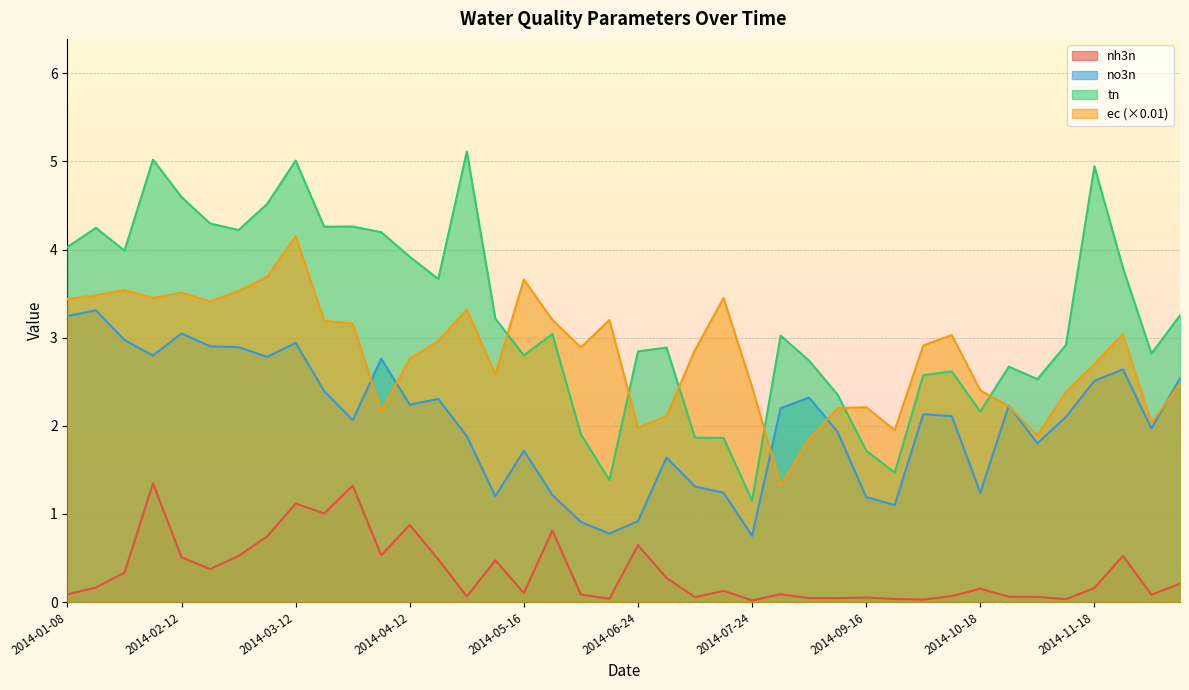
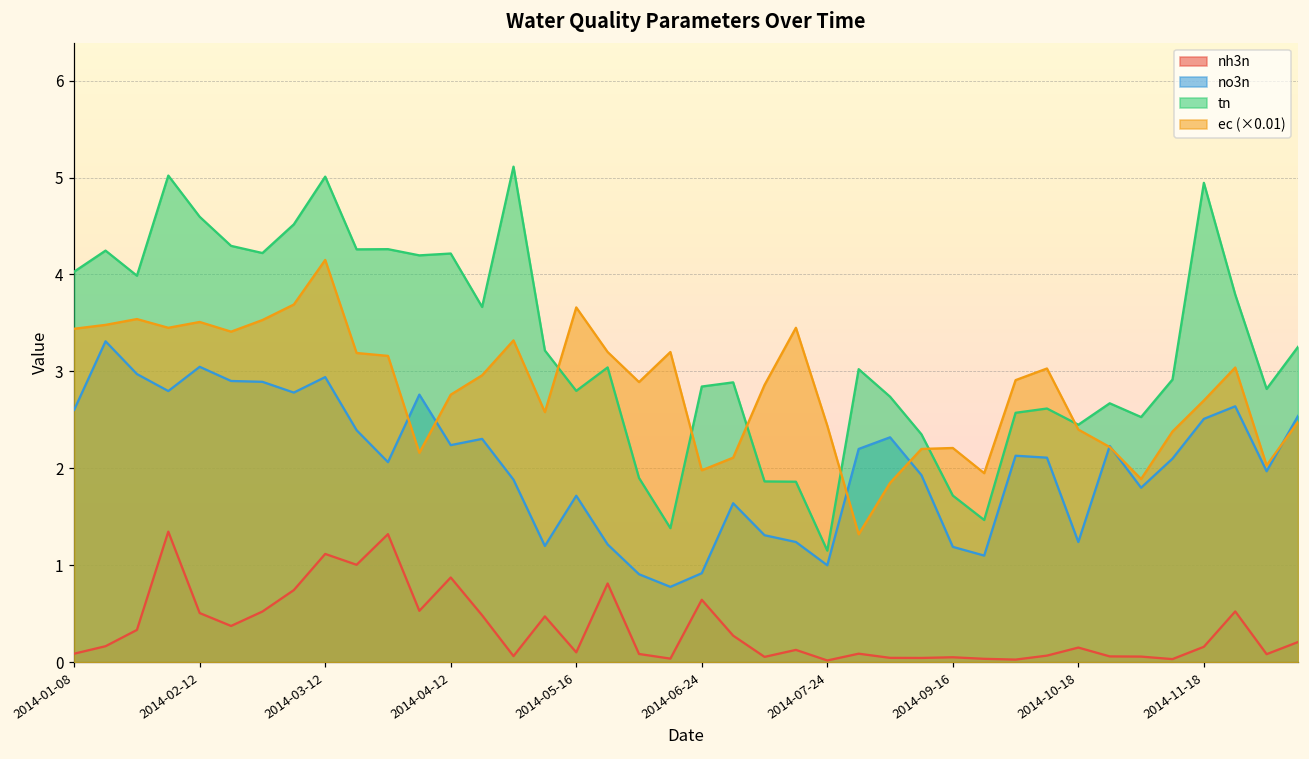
  {
    "nh3n": {
      "2014-01-08": 0.1,
      "2014-02-12": 0.5,
      "2014-03-12": 1.1,
      "2014-04-12": 0.9,
      "2014-05-16": 0.1,
      "2014-06-24": 0.6,
      "2014-07-24": 0.0,
      "2014-09-16": 0.1,
      "2014-10-18": 0.2,
      "2014-11-18": 0.2
    },
    "no3n": {
-     "2014-01-08": 3.2,
+     "2014-01-08": 2.6,
      "2014-02-12": 3.0,
      "2014-03-12": 2.9,
      "2014-04-12": 2.2,
      "2014-05-16": 1.7,
      "2014-06-24": 0.9,
-     "2014-07-24": 0.8,
+     "2014-07-24": 1.0,
      "2014-09-16": 1.2,
      "2014-10-18": 1.2,
      "2014-11-18": 2.5
    },
    "tn": {
      "2014-01-08": 4.0,
      "2014-02-12": 4.6,
      "2014-03-12": 5.0,
-     "2014-04-12": 3.9,
+     "2014-04-12": 4.2,
      "2014-05-16": 2.8,
      "2014-06-24": 2.8,
      "2014-07-24": 1.2,
      "2014-09-16": 1.7,
-     "2014-10-18": 2.2,
+     "2014-10-18": 2.5,
      "2014-11-18": 4.9
    },
    "ec (×0.01)": {
      "2014-01-08": 3.4,
      "2014-02-12": 3.5,
      "2014-03-12": 4.2,
      "2014-04-12": 2.8,
      "2014-05-16": 3.7,
      "2014-06-24": 2.0,
      "2014-07-24": 2.4,
      "2014-09-16": 2.2,
      "2014-10-18": 2.4,
      "2014-11-18": 2.7
    }
  }
